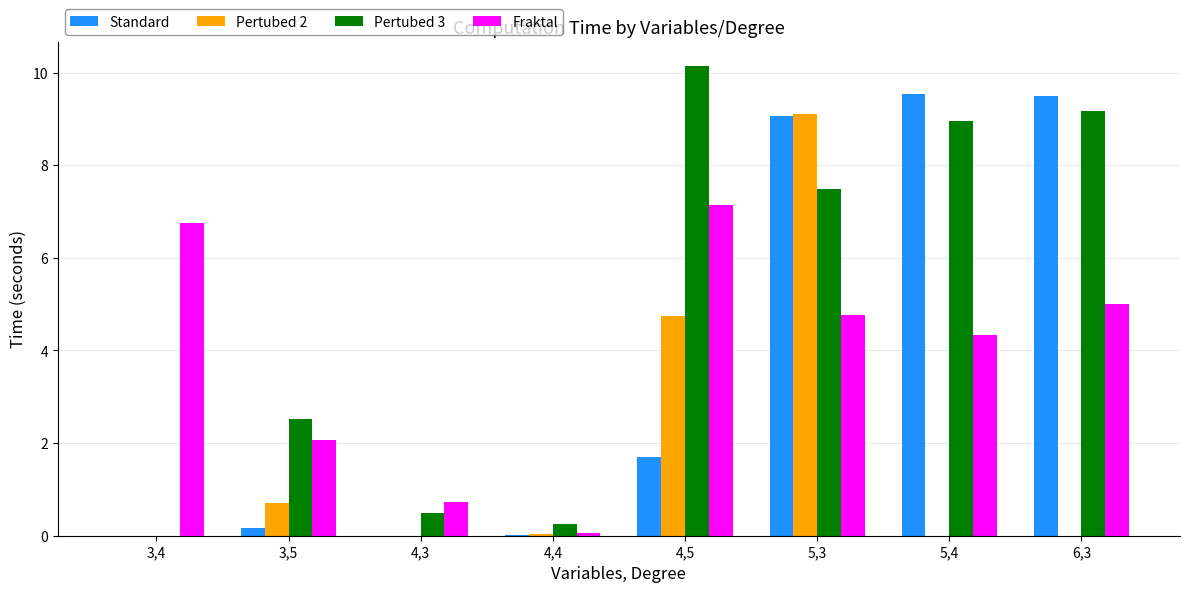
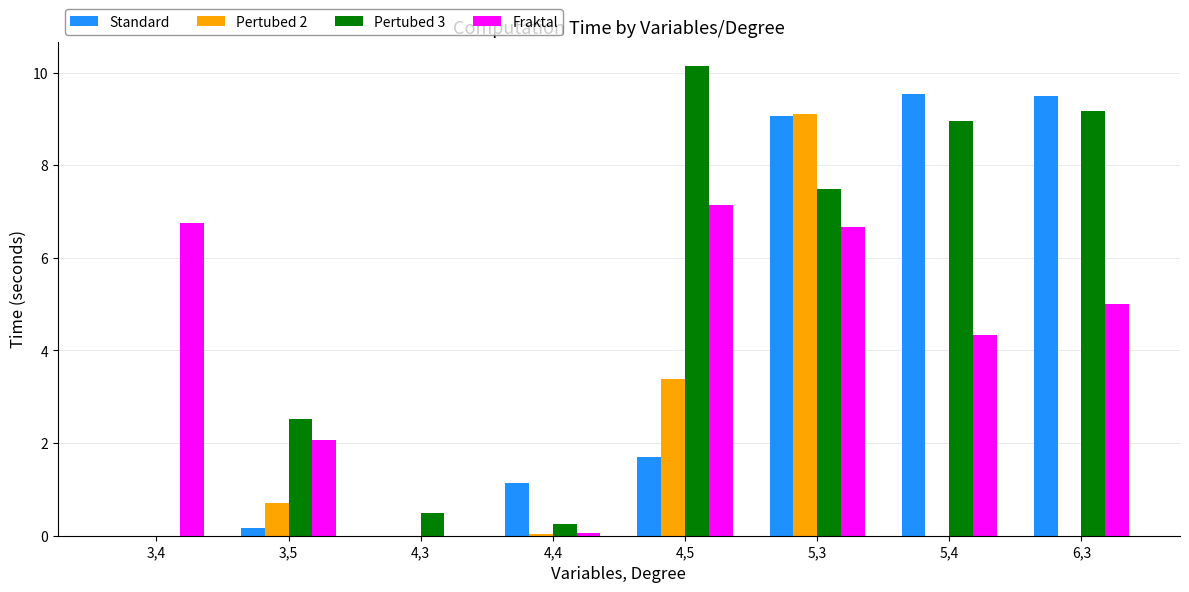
  {
    "Standard": {
      "3,5": 0.2,
-     "4,4": 0.0,
+     "4,4": 1.1,
      "4,5": 1.7,
      "5,3": 9.1,
      "5,4": 9.5,
      "6,3": 9.5
    },
    "Pertubed 2": {
      "3,5": 0.7,
-     "4,5": 4.8,
+     "4,5": 3.4,
      "5,3": 9.1,
      "5,4": 0.0,
      "6,3": 0.0
    },
    "Pertubed 3": {
      "3,5": 2.5,
      "4,3": 0.5,
      "4,4": 0.2,
      "4,5": 10.2,
      "5,3": 7.5,
      "5,4": 9.0,
      "6,3": 9.2
    },
    "Fraktal": {
      "3,4": 6.8,
      "3,5": 2.1,
-     "4,3": 0.7,
+     "4,3": 0.0,
      "4,5": 7.1,
-     "5,3": 4.8,
+     "5,3": 6.7,
      "5,4": 4.3,
      "6,3": 5.0
    }
  }
